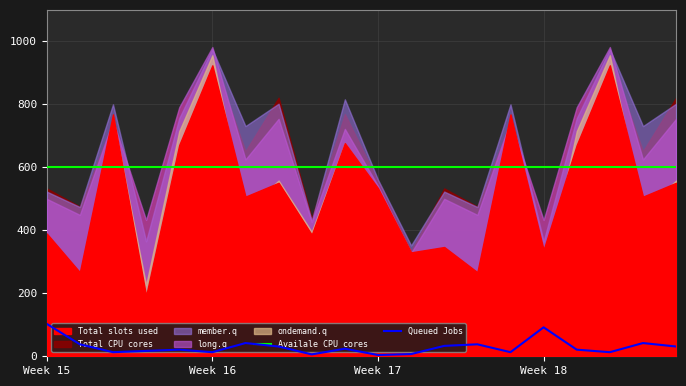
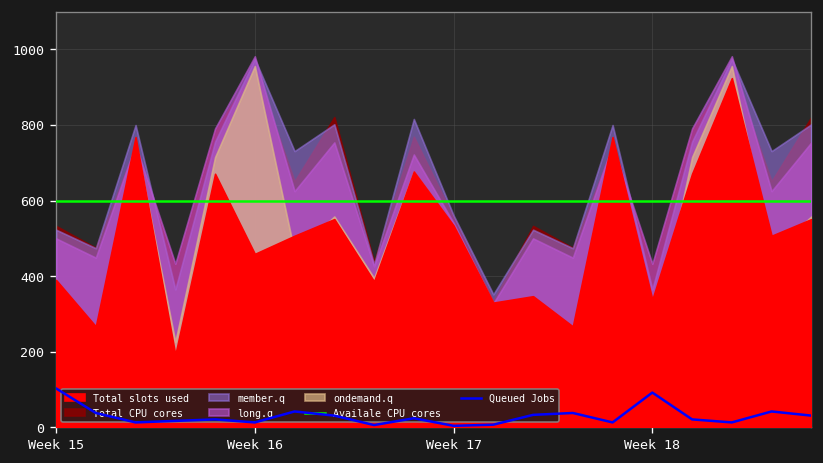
  {
    "Availale CPU cores": {
      "Week 15": 600,
      "Week 16": 600,
      "Week 17": 600,
      "Week 18": 600
    },
    "Total slots used": {
      "Week 15": 390,
-     "Week 16": 920,
+     "Week 16": 460,
      "Week 18": 340
    },
    "Queued Jobs": {
      "Week 15": 100,
      "Week 16": 10,
      "Week 17": 0,
      "Week 18": 90
    },
    "Total CPU cores": {
      "Week 15": 530,
      "Week 16": 950,
      "Week 18": 420
    },
    "ondemand.q": {
      "Week 15": 370,
      "Week 16": 960,
      "Week 18": 230
    }
  }
